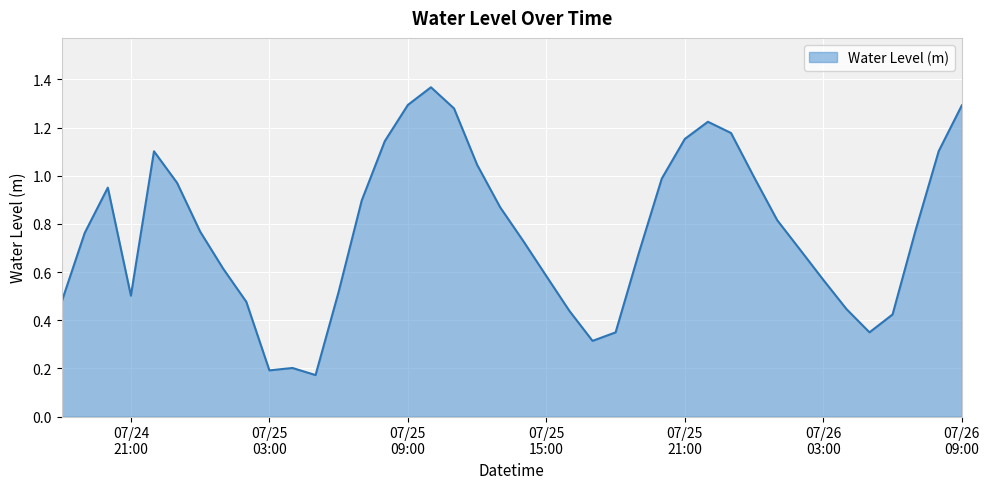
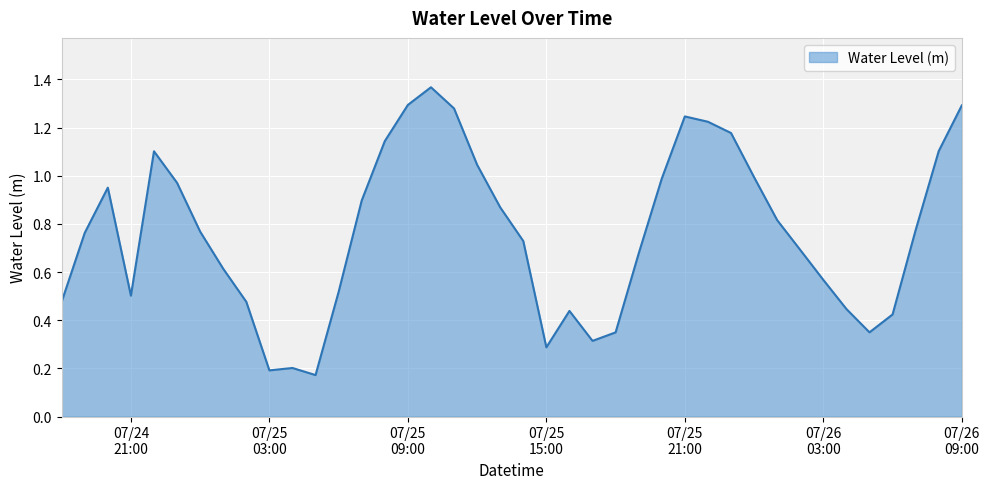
  {
    "07/24 21:00": 0.50,
    "07/25 03:00": 0.19,
    "07/25 09:00": 1.29,
-   "07/25 15:00": 0.58,
-   "07/25 21:00": 1.15,
+   "07/25 15:00": 0.29,
+   "07/25 21:00": 1.25,
    "07/26 03:00": 0.57,
    "07/26 09:00": 1.29
  }
